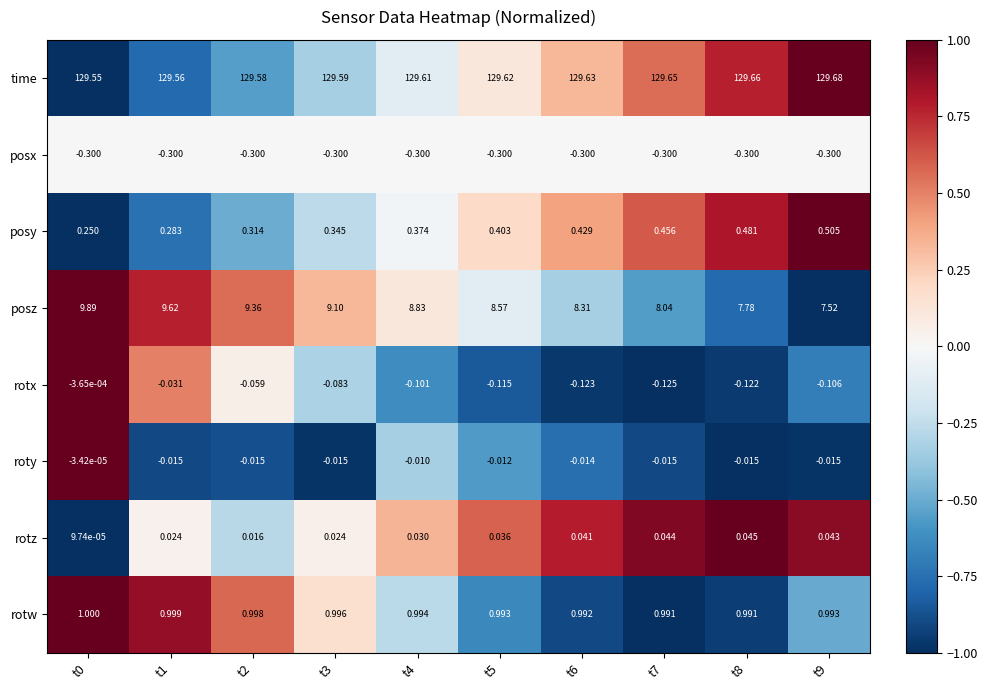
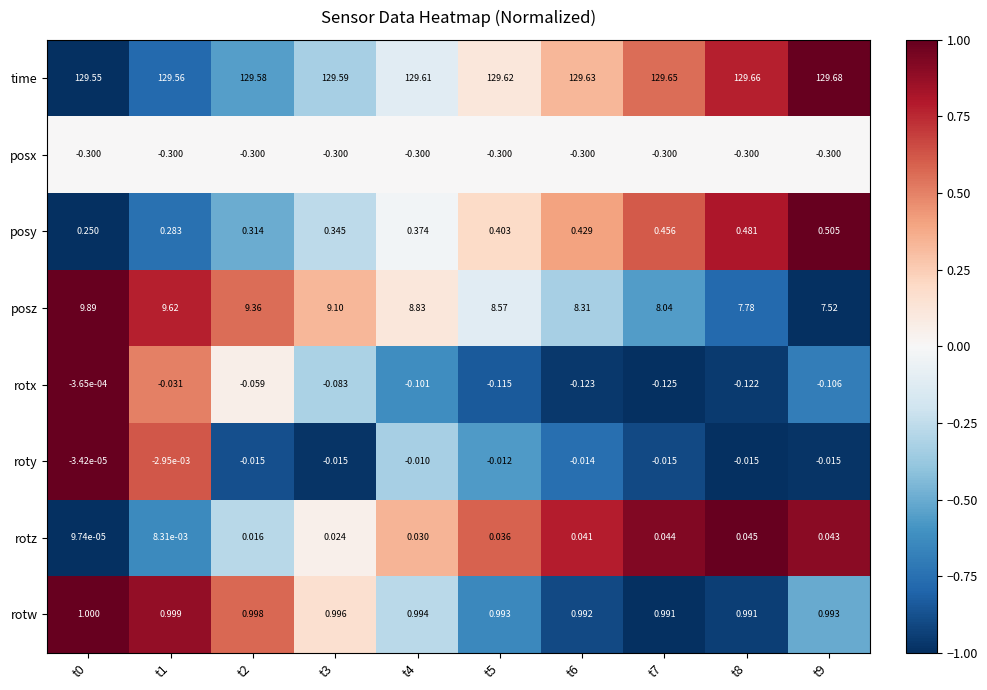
  {
    "time": {
      "t0": "129.55",
      "t1": "129.56",
      "t2": "129.58",
      "t3": "129.59",
      "t4": "129.61",
      "t5": "129.62",
      "t6": "129.63",
      "t7": "129.65",
      "t8": "129.66",
      "t9": "129.68"
    },
    "posx": {
      "t0": "-0.300",
      "t1": "-0.300",
      "t2": "-0.300",
      "t3": "-0.300",
      "t4": "-0.300",
      "t5": "-0.300",
      "t6": "-0.300",
      "t7": "-0.300",
      "t8": "-0.300",
      "t9": "-0.300"
    },
    "posy": {
      "t0": "0.250",
      "t1": "0.283",
      "t2": "0.314",
      "t3": "0.345",
      "t4": "0.374",
      "t5": "0.403",
      "t6": "0.429",
      "t7": "0.456",
      "t8": "0.481",
      "t9": "0.505"
    },
    "posz": {
      "t0": "9.89",
      "t1": "9.62",
      "t2": "9.36",
      "t3": "9.10",
      "t4": "8.83",
      "t5": "8.57",
      "t6": "8.31",
      "t7": "8.04",
      "t8": "7.78",
      "t9": "7.52"
    },
    "rotx": {
      "t0": "-3.65e-04",
      "t1": "-0.031",
      "t2": "-0.059",
      "t3": "-0.083",
      "t4": "-0.101",
      "t5": "-0.115",
      "t6": "-0.123",
      "t7": "-0.125",
      "t8": "-0.122",
      "t9": "-0.106"
    },
    "roty": {
      "t0": "-3.42e-05",
-     "t1": "-0.015",
+     "t1": "-2.95e-03",
      "t2": "-0.015",
      "t3": "-0.015",
      "t4": "-0.010",
      "t5": "-0.012",
      "t6": "-0.014",
      "t7": "-0.015",
      "t8": "-0.015",
      "t9": "-0.015"
    },
    "rotz": {
      "t0": "9.74e-05",
-     "t1": "0.024",
+     "t1": "8.31e-03",
      "t2": "0.016",
      "t3": "0.024",
      "t4": "0.030",
      "t5": "0.036",
      "t6": "0.041",
      "t7": "0.044",
      "t8": "0.045",
      "t9": "0.043"
    },
    "rotw": {
      "t0": "1.000",
      "t1": "0.999",
      "t2": "0.998",
      "t3": "0.996",
      "t4": "0.994",
      "t5": "0.993",
      "t6": "0.992",
      "t7": "0.991",
      "t8": "0.991",
      "t9": "0.993"
    }
  }
